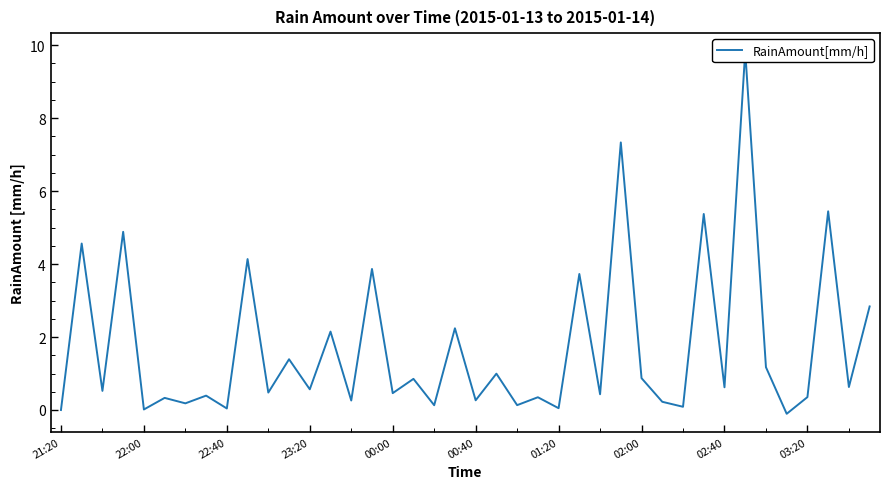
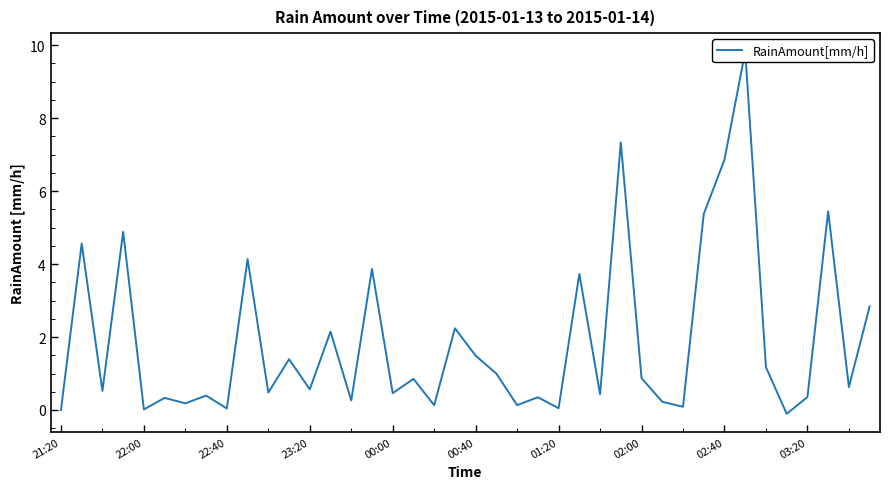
  {
    "21:20": 0.0,
    "22:00": 0.0,
    "22:40": 0.0,
    "23:20": 0.6,
    "00:00": 0.5,
-   "00:40": 0.3,
+   "00:40": 1.5,
    "01:20": 0.0,
    "02:00": 0.9,
-   "02:40": 0.6,
+   "02:40": 6.9,
    "03:20": 0.4
  }
